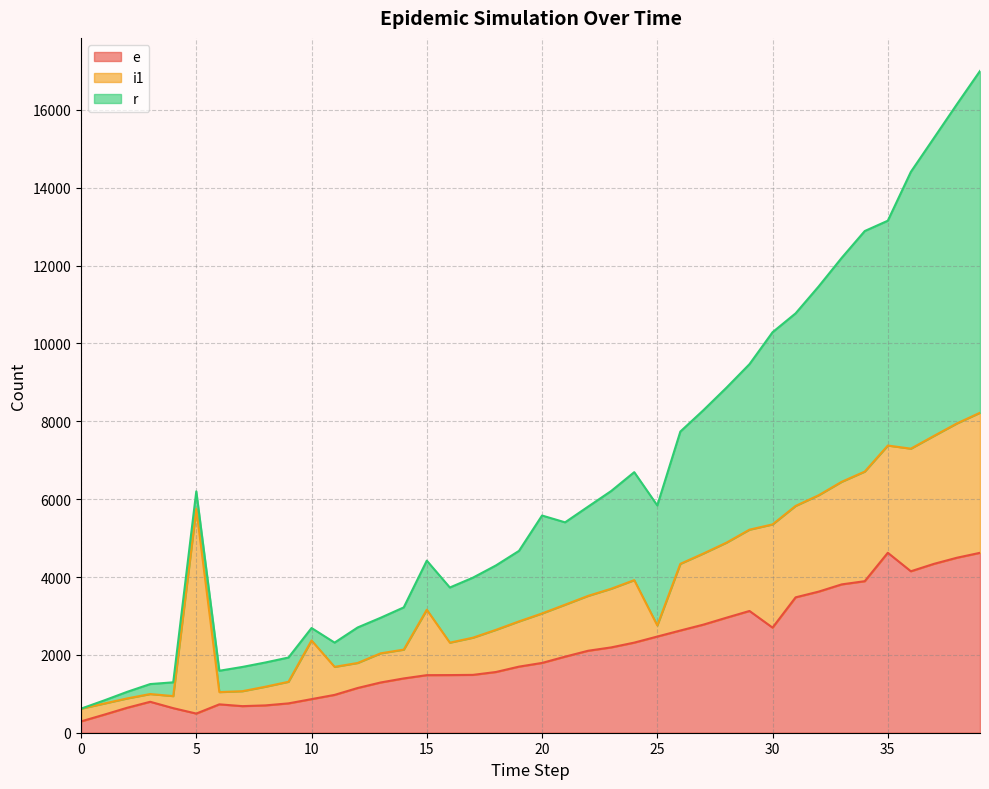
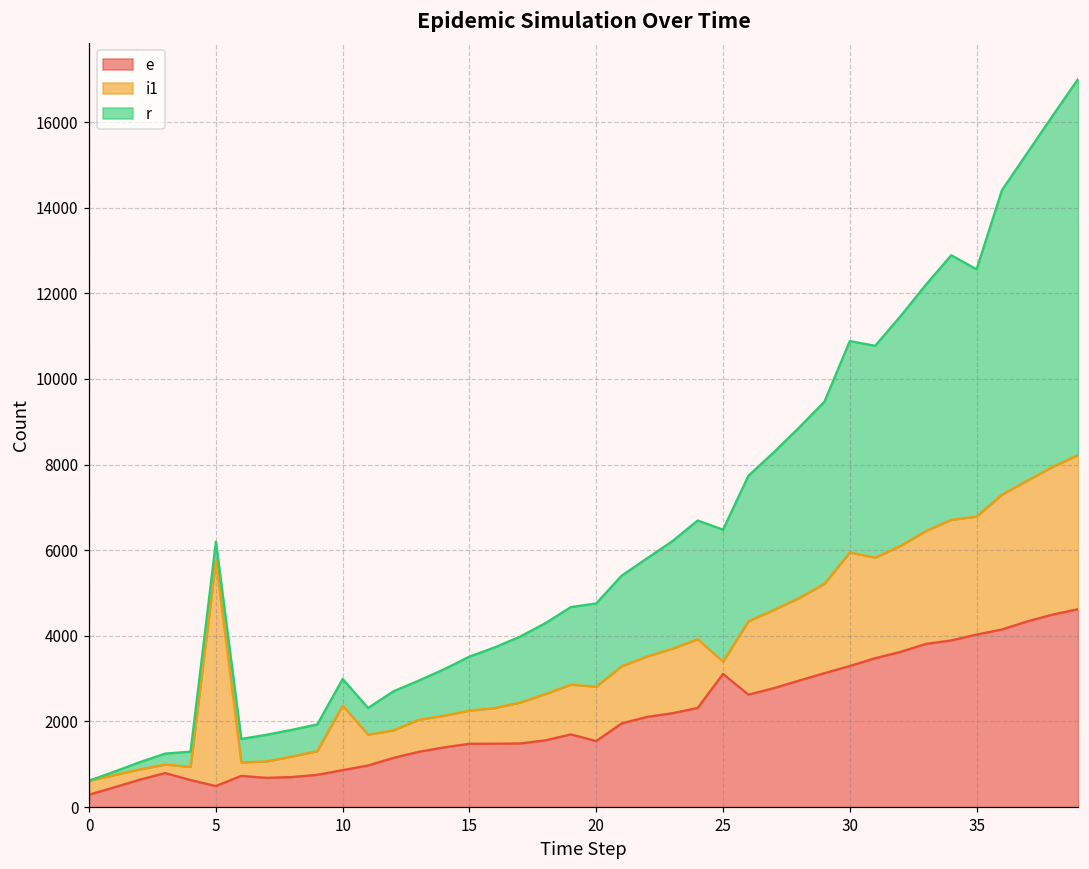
  {
    "e": {
      "0": 300,
      "5": 500,
      "10": 900,
      "15": 1500,
-     "20": 1800,
-     "25": 2500,
-     "30": 2700,
-     "35": 4600
+     "20": 1500,
+     "25": 3100,
+     "30": 3300,
+     "35": 4000
    },
    "i1": {
      "5": 5300,
      "10": 1500,
-     "15": 1700,
+     "15": 800,
      "20": 1300,
      "25": 300,
      "30": 2700,
      "35": 2800
    },
    "r": {
      "5": 400,
-     "10": 300,
+     "10": 600,
      "15": 1300,
-     "20": 2500,
+     "20": 1900,
      "25": 3100,
      "30": 4900,
      "35": 5800
    }
  }
